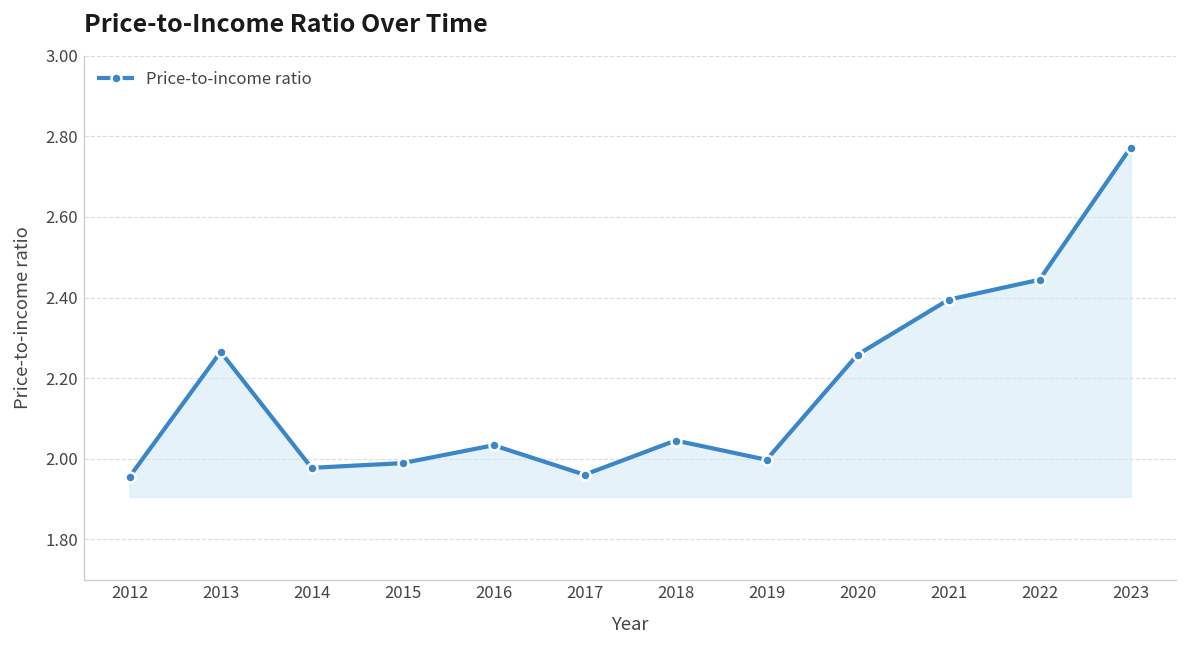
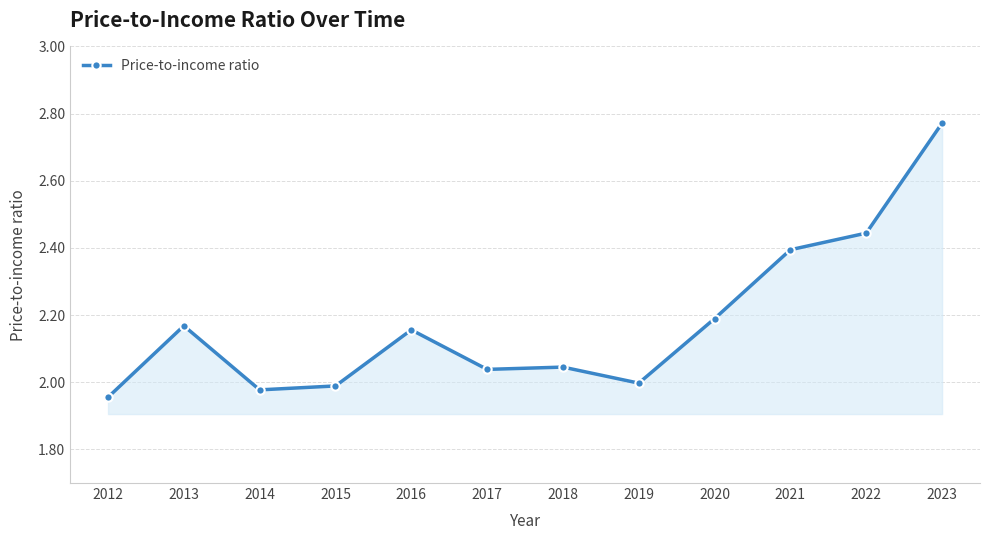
  {
    "2012": 1.96,
-   "2013": 2.27,
+   "2013": 2.17,
    "2014": 1.98,
    "2015": 1.99,
-   "2016": 2.03,
-   "2017": 1.96,
+   "2016": 2.16,
+   "2017": 2.04,
    "2018": 2.05,
    "2019": 2.00,
-   "2020": 2.26,
+   "2020": 2.19,
    "2021": 2.39,
    "2022": 2.44,
    "2023": 2.77
  }
